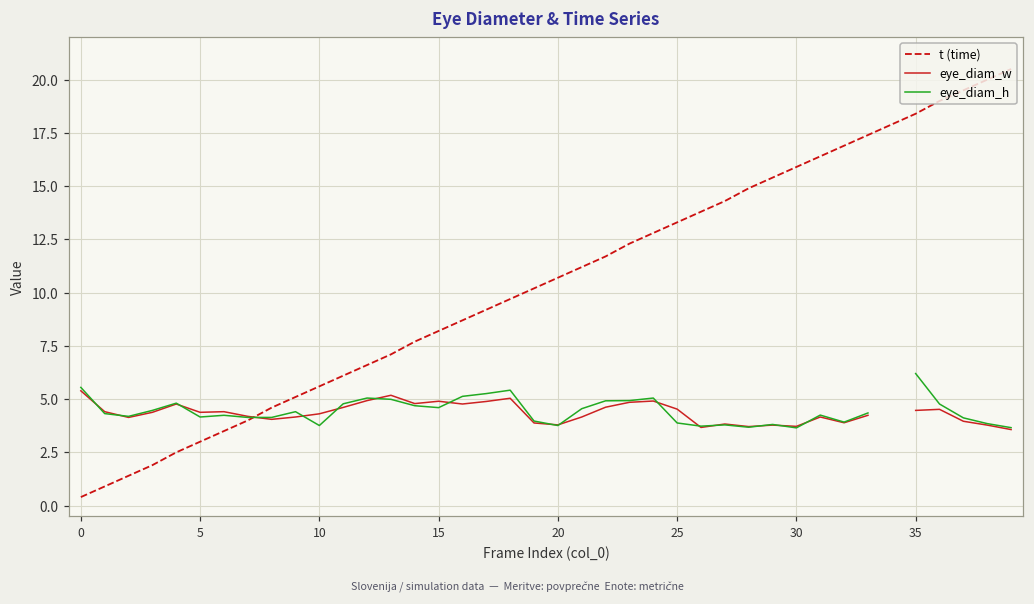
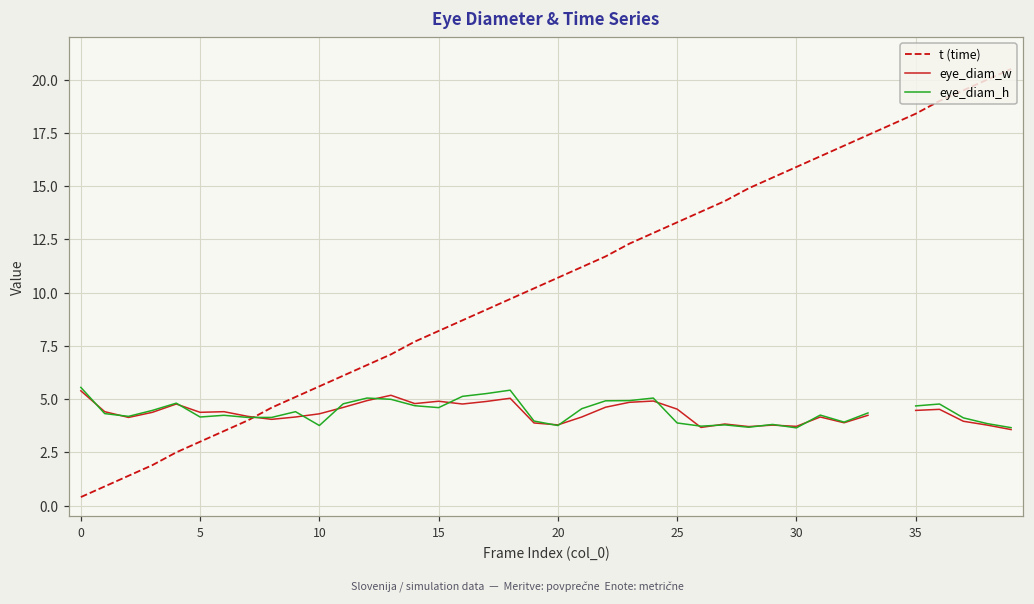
  {
    "eye_diam_h": {
      "0": 5.6,
      "5": 4.2,
      "10": 3.8,
      "15": 4.6,
      "25": 3.9,
-     "35": 6.2
+     "35": 4.7
    }
  }
